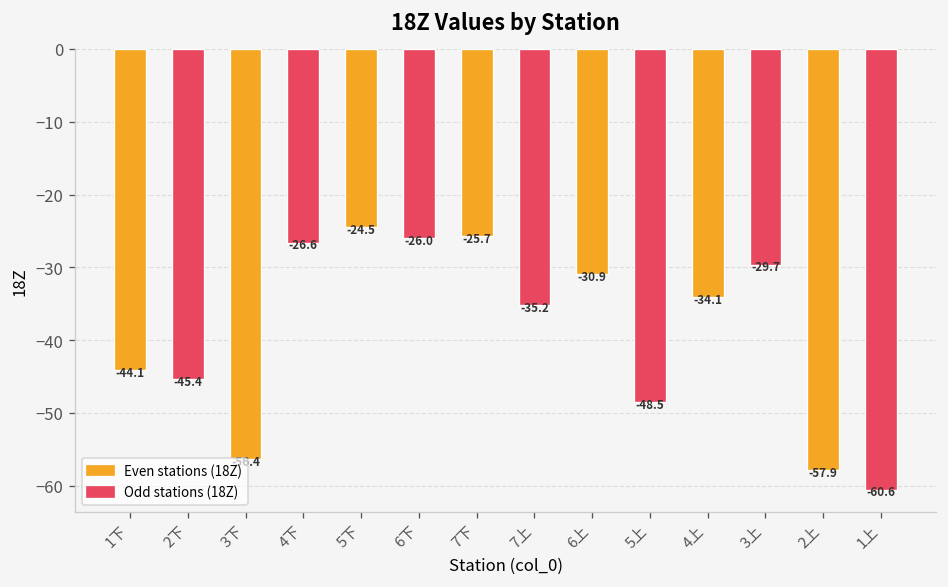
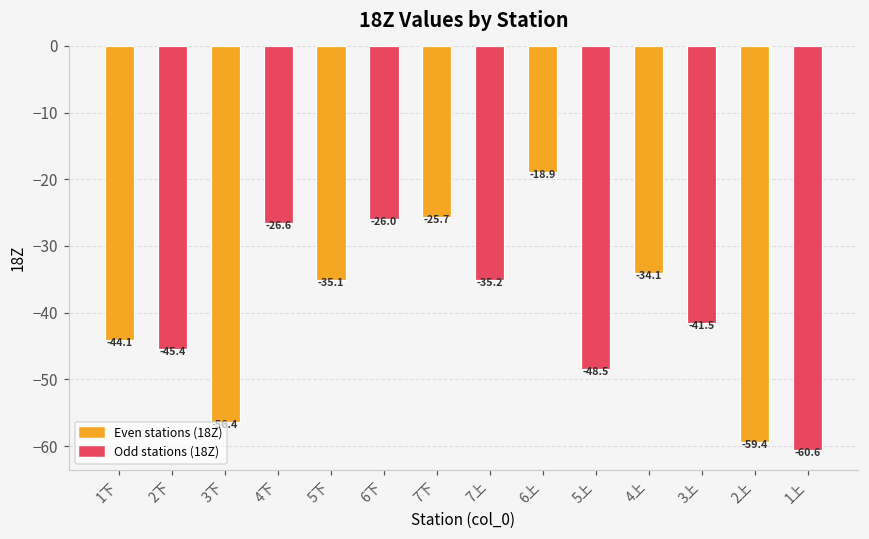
  {
    "1下": -44.1,
    "2下": -45.4,
    "4下": -26.6,
-   "5下": -24.5,
+   "5下": -35.1,
    "6下": -26.0,
    "7下": -25.7,
    "7上": -35.2,
-   "6上": -30.9,
+   "6上": -18.9,
    "5上": -48.5,
    "4上": -34.1,
-   "3上": -29.7,
-   "2上": -57.9,
+   "3上": -41.5,
+   "2上": -59.4,
    "1上": -60.6
  }
